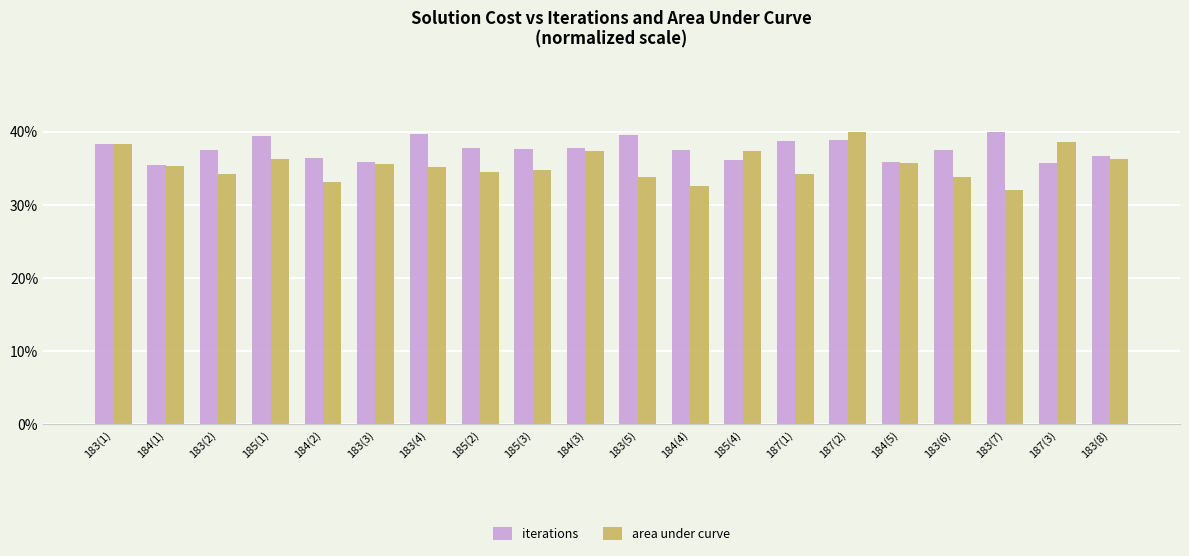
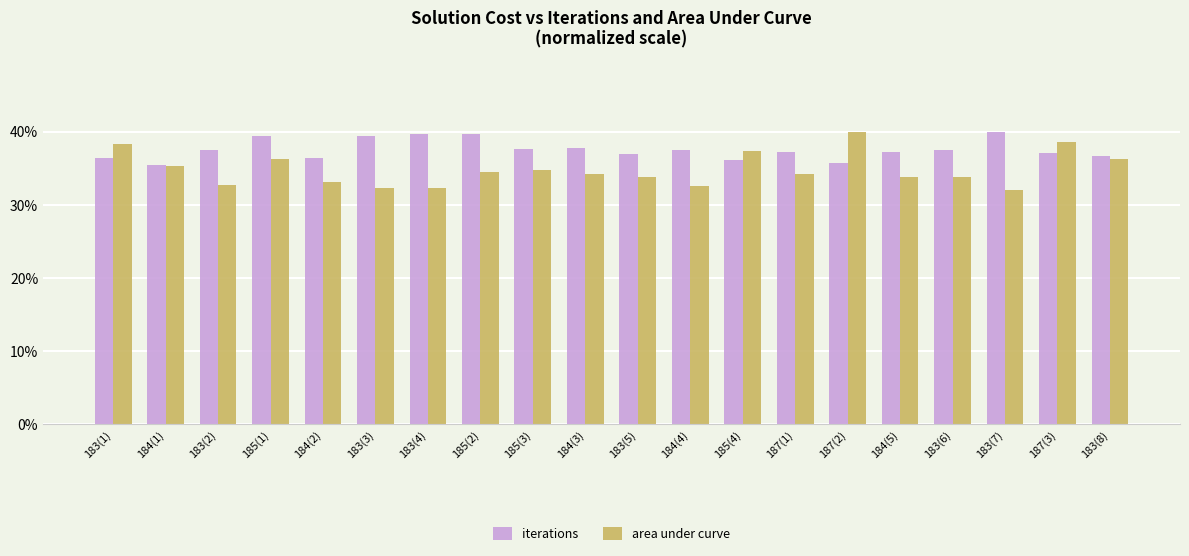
  {
    "iterations": {
-     "183(1)": "38%",
+     "183(1)": "36%",
      "184(1)": "35%",
      "183(2)": "37%",
      "185(1)": "39%",
      "184(2)": "36%",
-     "183(3)": "36%",
+     "183(3)": "39%",
      "183(4)": "40%",
-     "185(2)": "38%",
+     "185(2)": "40%",
      "185(3)": "38%",
      "184(3)": "38%",
-     "183(5)": "40%",
+     "183(5)": "37%",
      "184(4)": "37%",
      "185(4)": "36%",
-     "187(1)": "39%",
-     "187(2)": "39%",
-     "184(5)": "36%",
+     "187(1)": "37%",
+     "187(2)": "36%",
+     "184(5)": "37%",
      "183(6)": "38%",
      "183(7)": "40%",
-     "187(3)": "36%",
+     "187(3)": "37%",
      "183(8)": "37%"
    },
    "area under curve": {
      "183(1)": "38%",
      "184(1)": "35%",
-     "183(2)": "34%",
+     "183(2)": "33%",
      "185(1)": "36%",
      "184(2)": "33%",
-     "183(3)": "36%",
-     "183(4)": "35%",
+     "183(3)": "32%",
+     "183(4)": "32%",
      "185(2)": "34%",
      "185(3)": "35%",
-     "184(3)": "37%",
+     "184(3)": "34%",
      "183(5)": "34%",
      "184(4)": "32%",
      "185(4)": "37%",
      "187(1)": "34%",
      "187(2)": "40%",
-     "184(5)": "36%",
+     "184(5)": "34%",
      "183(6)": "34%",
      "183(7)": "32%",
      "187(3)": "39%",
      "183(8)": "36%"
    }
  }
